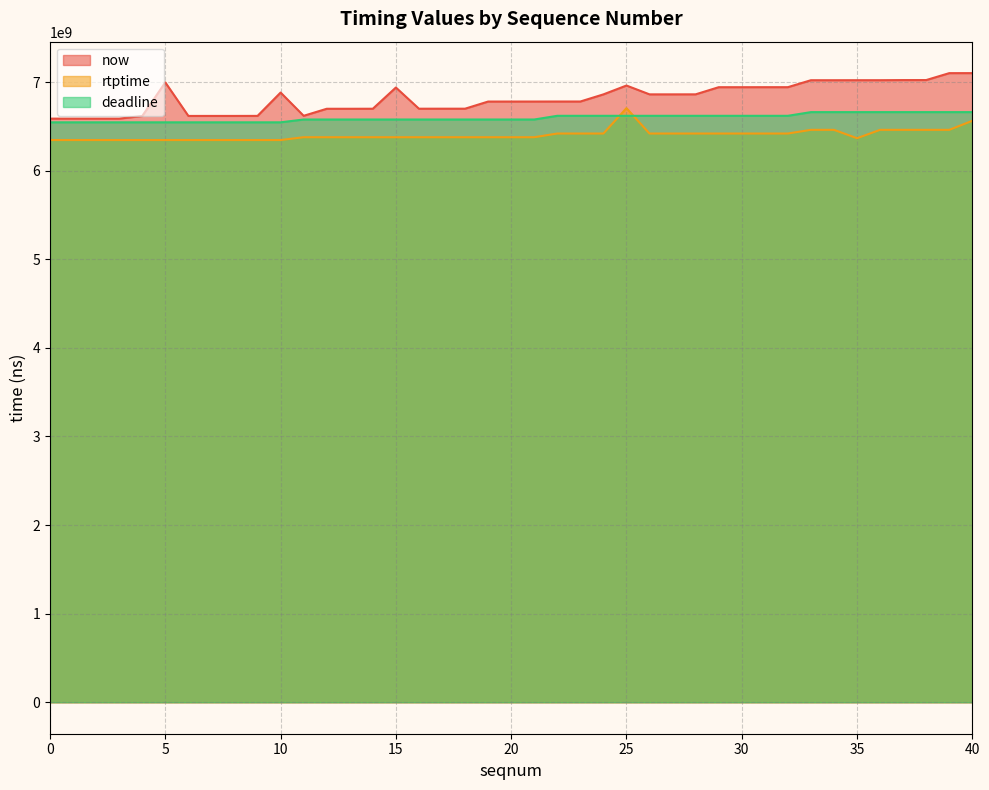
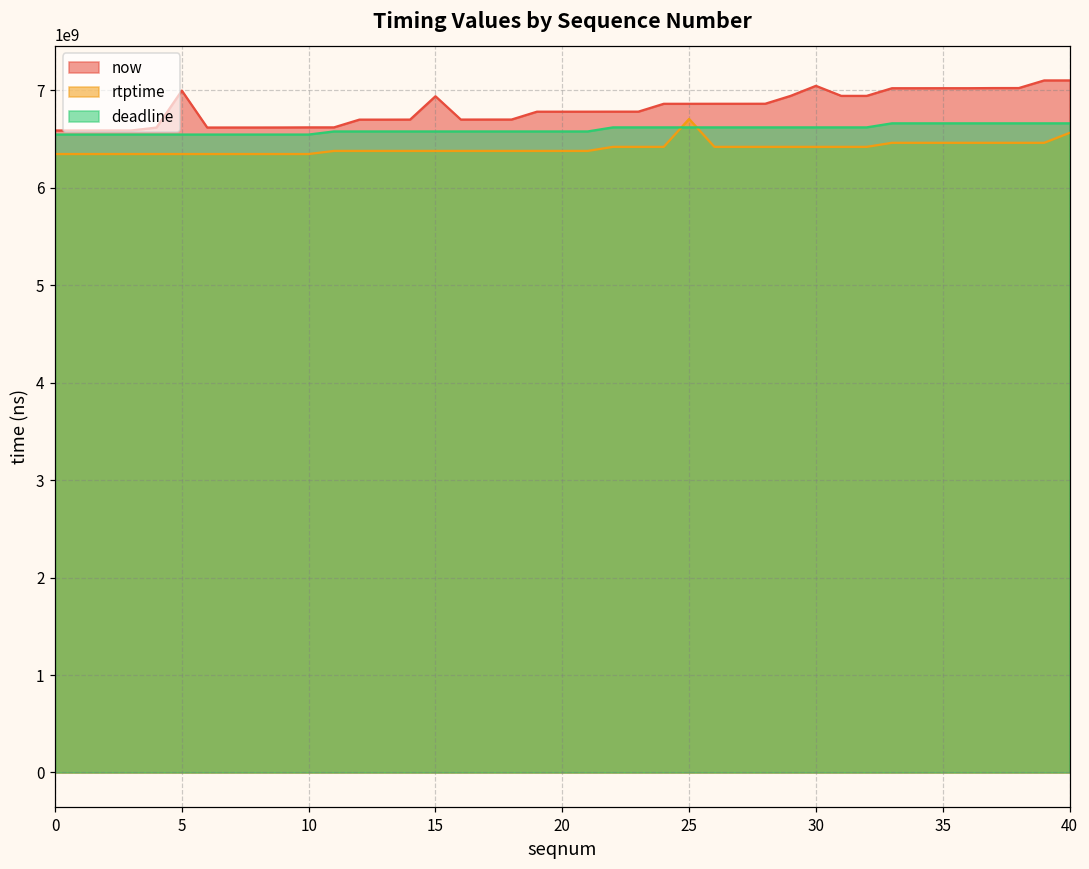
  {
    "now": {
      "0": 6600000000,
      "5": 7000000000,
-     "10": 6900000000,
+     "10": 6600000000,
      "15": 6900000000,
-     "25": 7000000000,
-     "30": 6900000000,
+     "25": 6900000000,
+     "30": 7000000000,
      "35": 7000000000,
      "40": 7100000000
    },
    "rtptime": {
      "0": 6300000000,
      "5": 6300000000,
      "10": 6300000000,
      "15": 6400000000,
      "25": 6700000000,
      "30": 6400000000,
-     "35": 6400000000,
+     "35": 6500000000,
      "40": 6600000000
    },
    "deadline": {
      "0": 6500000000,
      "5": 6500000000,
      "10": 6500000000,
      "15": 6600000000,
      "25": 6600000000,
      "30": 6600000000,
      "35": 6700000000,
      "40": 6700000000
    }
  }
